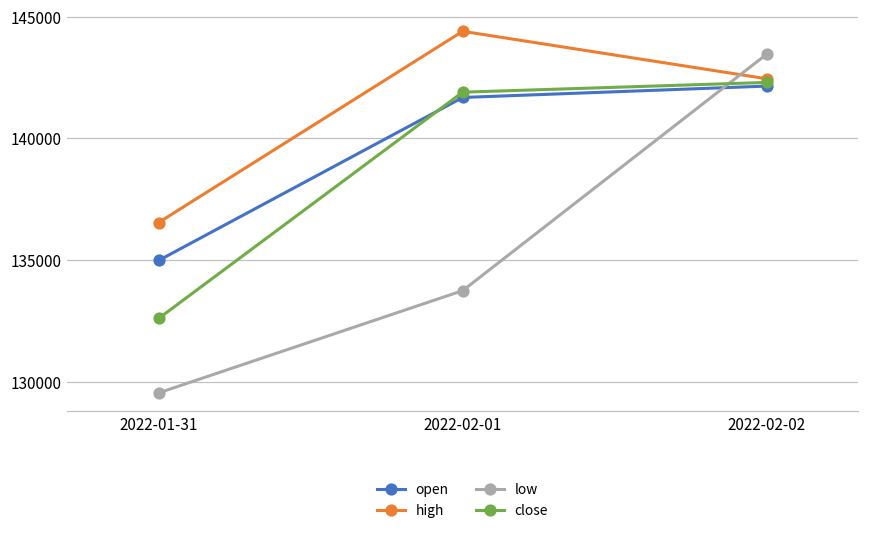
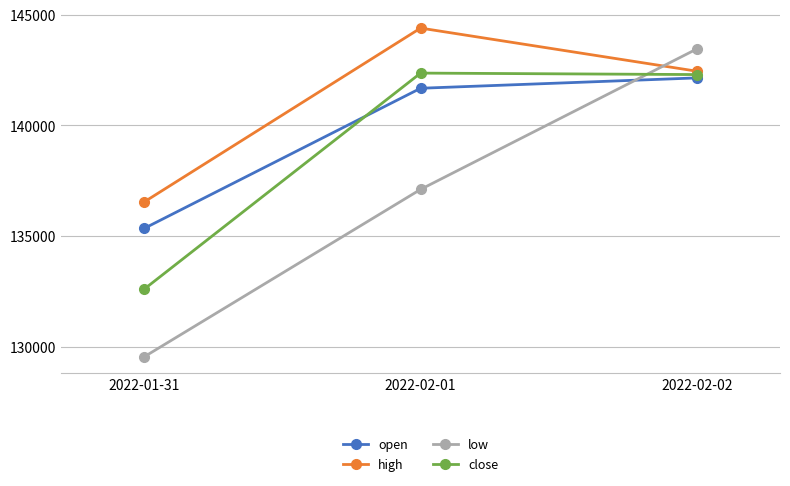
  {
    "open": {
-     "2022-01-31": 135000,
+     "2022-01-31": 135400,
      "2022-02-01": 141700,
      "2022-02-02": 142200
    },
    "high": {
      "2022-01-31": 136500,
      "2022-02-01": 144400,
      "2022-02-02": 142500
    },
    "low": {
      "2022-01-31": 129600,
-     "2022-02-01": 133800,
+     "2022-02-01": 137100,
      "2022-02-02": 143500
    },
    "close": {
      "2022-01-31": 132600,
-     "2022-02-01": 141900,
+     "2022-02-01": 142400,
      "2022-02-02": 142300
    }
  }
